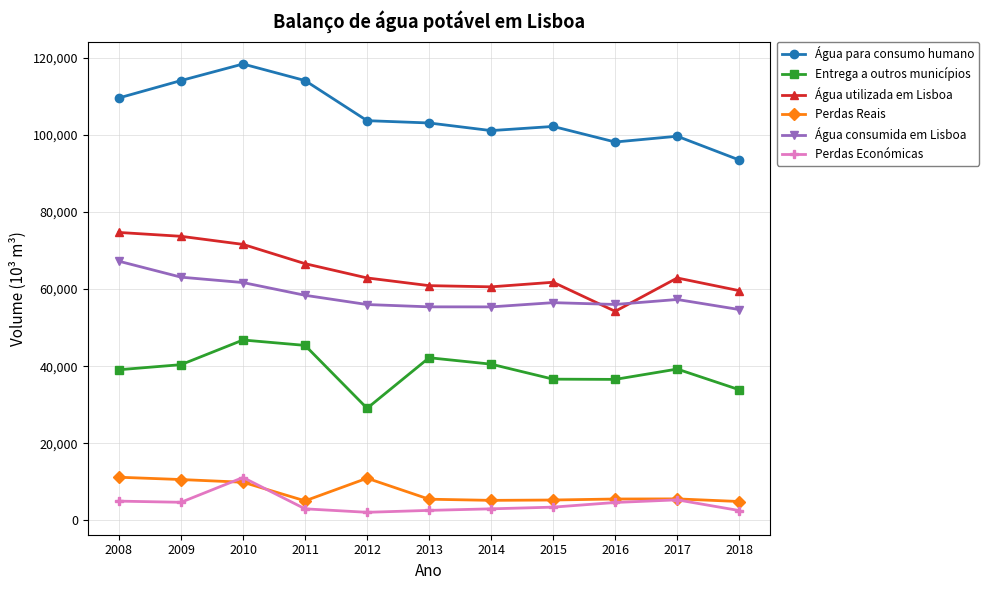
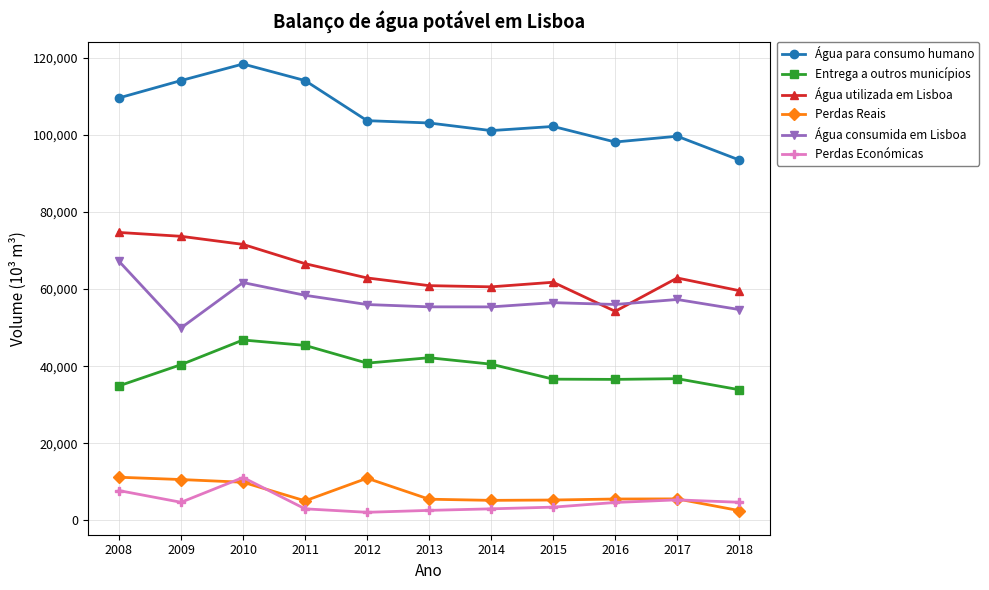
  {
    "Água para consumo humano": {
      "2008": "110,000",
      "2009": "114,000",
      "2010": "118,000",
      "2011": "114,000",
      "2012": "104,000",
      "2013": "103,000",
      "2014": "101,000",
      "2015": "102,000",
      "2016": "98,000",
      "2017": "100,000",
      "2018": "94,000"
    },
    "Entrega a outros municípios": {
-     "2008": "39,000",
+     "2008": "35,000",
      "2009": "40,000",
      "2010": "47,000",
      "2011": "45,000",
-     "2012": "29,000",
+     "2012": "41,000",
      "2013": "42,000",
      "2014": "41,000",
      "2015": "37,000",
      "2016": "37,000",
-     "2017": "39,000",
+     "2017": "37,000",
      "2018": "34,000"
    },
    "Água utilizada em Lisboa": {
      "2008": "75,000",
      "2009": "74,000",
      "2010": "72,000",
      "2011": "67,000",
      "2012": "63,000",
      "2013": "61,000",
      "2014": "61,000",
      "2015": "62,000",
      "2016": "54,000",
      "2017": "63,000",
      "2018": "60,000"
    },
    "Perdas Reais": {
      "2008": "11,000",
      "2009": "11,000",
      "2010": "10,000",
      "2011": "5,000",
      "2012": "11,000",
      "2013": "6,000",
      "2014": "5,000",
      "2015": "5,000",
      "2016": "6,000",
-     "2018": "5,000"
+     "2018": "3,000"
    },
    "Água consumida em Lisboa": {
      "2008": "67,000",
-     "2009": "63,000",
+     "2009": "50,000",
      "2010": "62,000",
      "2011": "58,000",
      "2012": "56,000",
      "2013": "55,000",
      "2014": "55,000",
      "2015": "56,000",
      "2016": "56,000",
      "2017": "57,000",
      "2018": "55,000"
    },
    "Perdas Económicas": {
-     "2008": "5,000",
+     "2008": "8,000",
      "2009": "5,000",
      "2010": "11,000",
      "2011": "3,000",
      "2012": "2,000",
      "2013": "3,000",
      "2014": "3,000",
      "2015": "3,000",
      "2016": "5,000",
-     "2018": "3,000"
+     "2018": "5,000"
    }
  }
